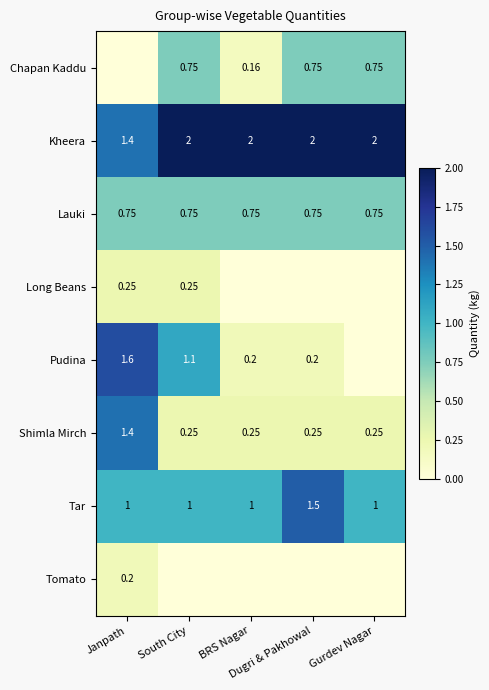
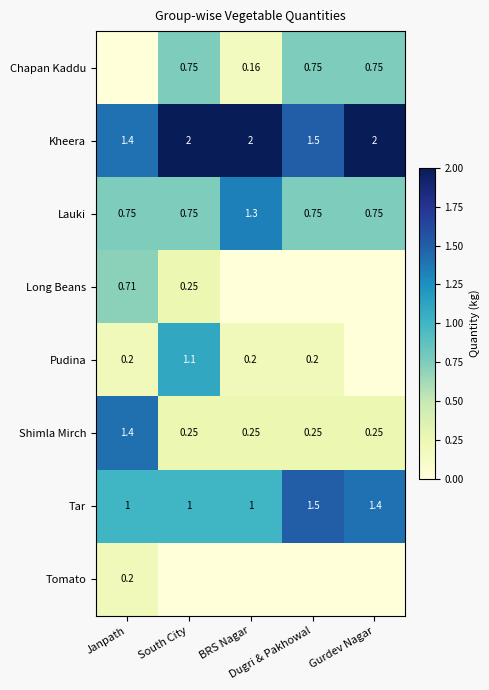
  {
    "Chapan Kaddu": {
      "South City": 0.75,
      "BRS Nagar": 0.16,
      "Dugri & Pakhowal": 0.75,
      "Gurdev Nagar": 0.75
    },
    "Kheera": {
      "Janpath": 1.4,
      "South City": 2,
      "BRS Nagar": 2,
-     "Dugri & Pakhowal": 2,
+     "Dugri & Pakhowal": 1.5,
      "Gurdev Nagar": 2
    },
    "Lauki": {
      "Janpath": 0.75,
      "South City": 0.75,
-     "BRS Nagar": 0.75,
+     "BRS Nagar": 1.3,
      "Dugri & Pakhowal": 0.75,
      "Gurdev Nagar": 0.75
    },
    "Long Beans": {
-     "Janpath": 0.25,
+     "Janpath": 0.71,
      "South City": 0.25
    },
    "Pudina": {
-     "Janpath": 1.6,
+     "Janpath": 0.2,
      "South City": 1.1,
      "BRS Nagar": 0.2,
      "Dugri & Pakhowal": 0.2
    },
    "Shimla Mirch": {
      "Janpath": 1.4,
      "South City": 0.25,
      "BRS Nagar": 0.25,
      "Dugri & Pakhowal": 0.25,
      "Gurdev Nagar": 0.25
    },
    "Tar": {
      "Janpath": 1,
      "South City": 1,
      "BRS Nagar": 1,
      "Dugri & Pakhowal": 1.5,
-     "Gurdev Nagar": 1
+     "Gurdev Nagar": 1.4
    },
    "Tomato": {
      "Janpath": 0.2
    }
  }
